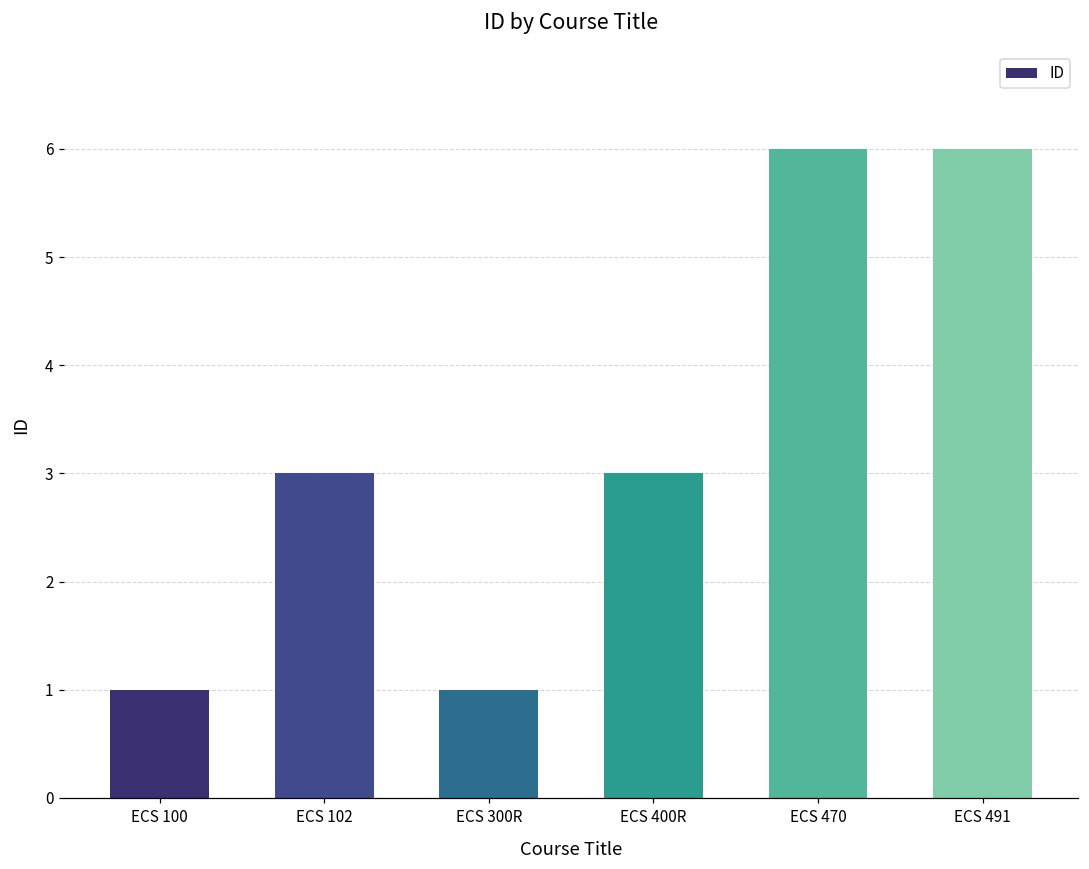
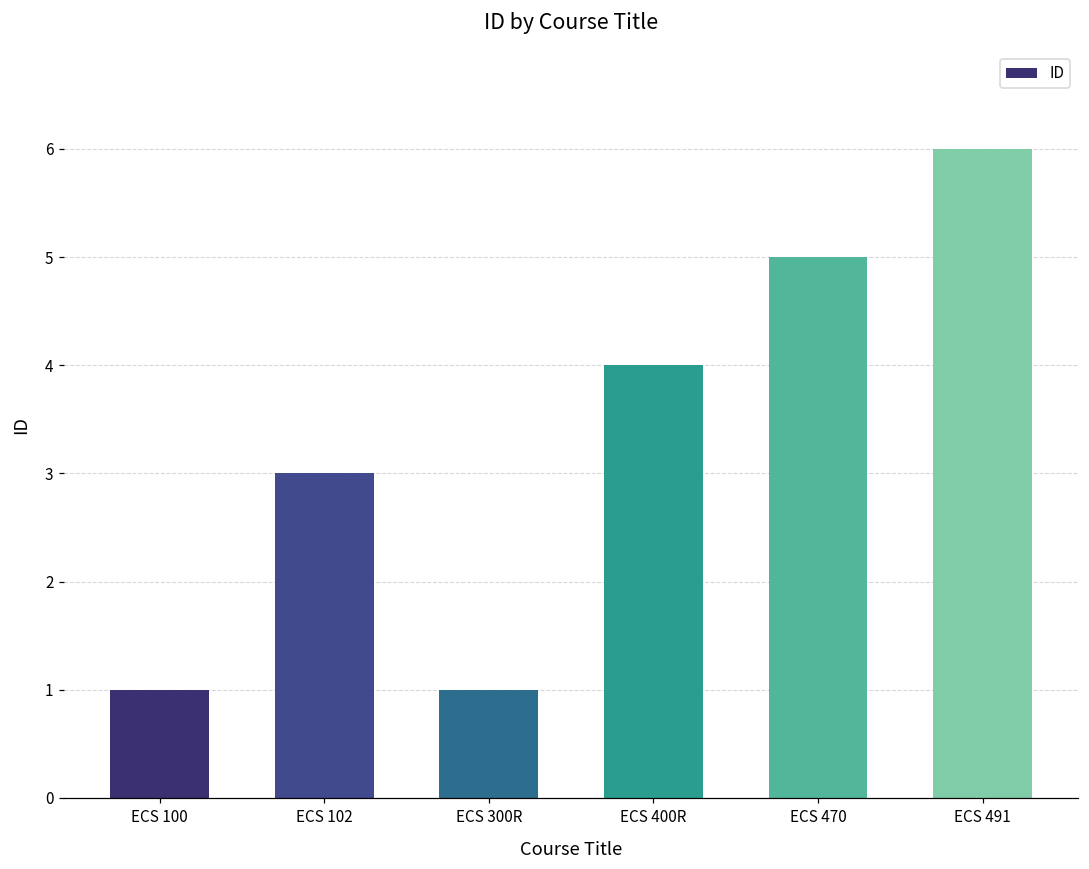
  {
    "ECS 100": 1,
    "ECS 102": 3,
    "ECS 300R": 1,
-   "ECS 400R": 3,
-   "ECS 470": 6,
+   "ECS 400R": 4,
+   "ECS 470": 5,
    "ECS 491": 6
  }
